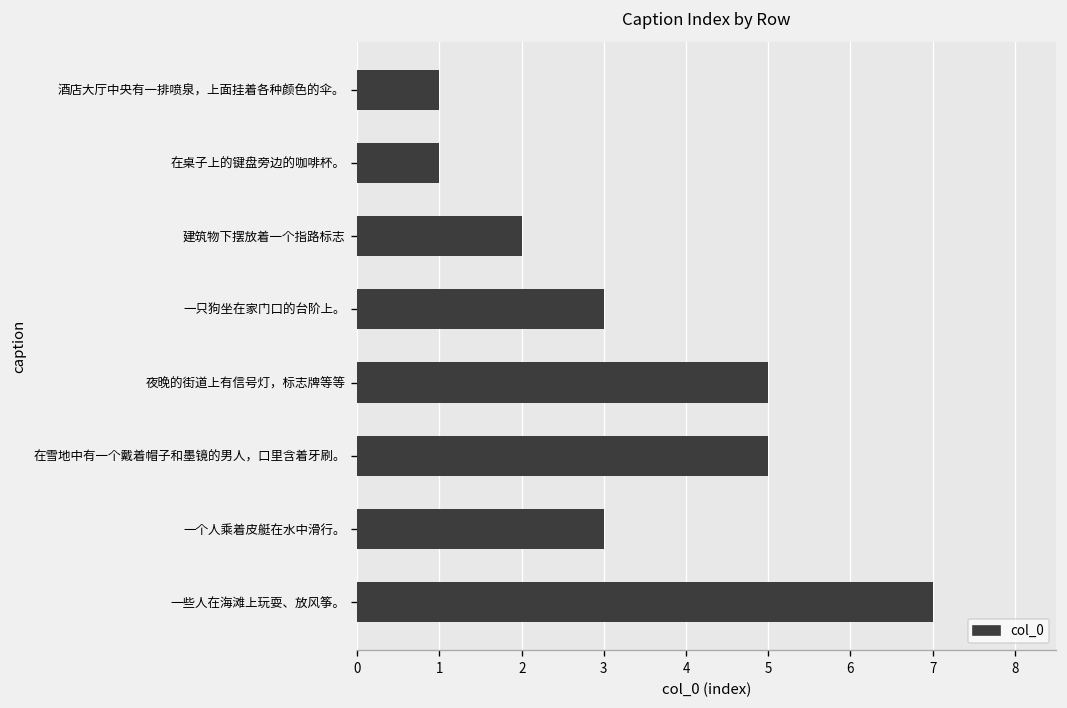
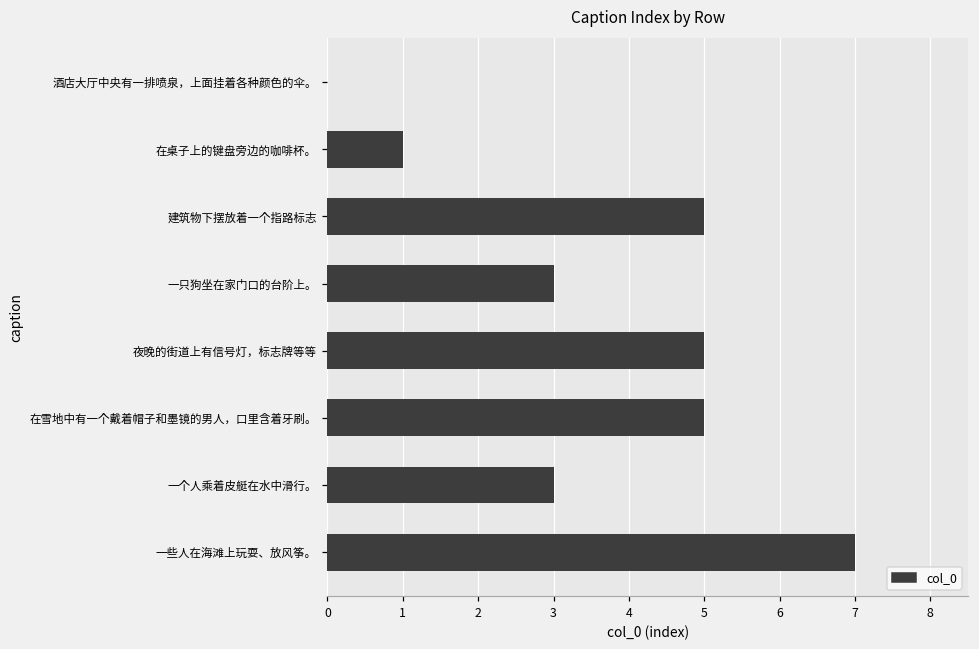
  {
-   "酒店大厅中央有一排喷泉，上面挂着各种颜色的伞。": 1,
+   "酒店大厅中央有一排喷泉，上面挂着各种颜色的伞。": 0,
    "在桌子上的键盘旁边的咖啡杯。": 1,
-   "建筑物下摆放着一个指路标志": 2,
+   "建筑物下摆放着一个指路标志": 5,
    "一只狗坐在家门口的台阶上。": 3,
    "夜晚的街道上有信号灯，标志牌等等": 5,
    "在雪地中有一个戴着帽子和墨镜的男人，口里含着牙刷。": 5,
    "一个人乘着皮艇在水中滑行。": 3,
    "一些人在海滩上玩耍、放风筝。": 7
  }
